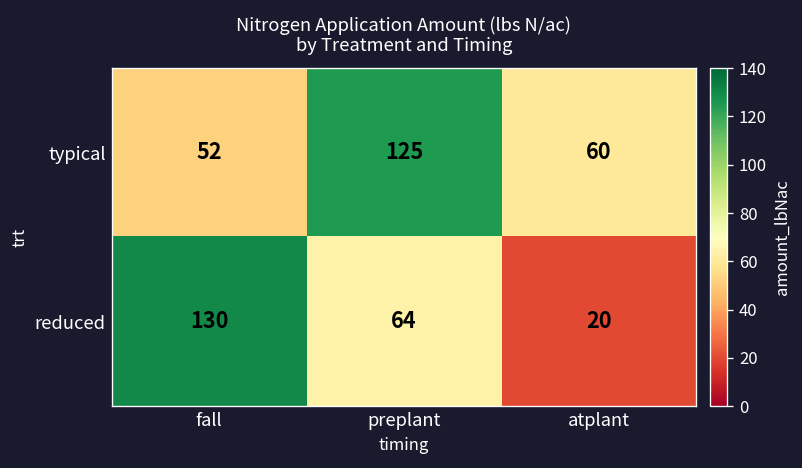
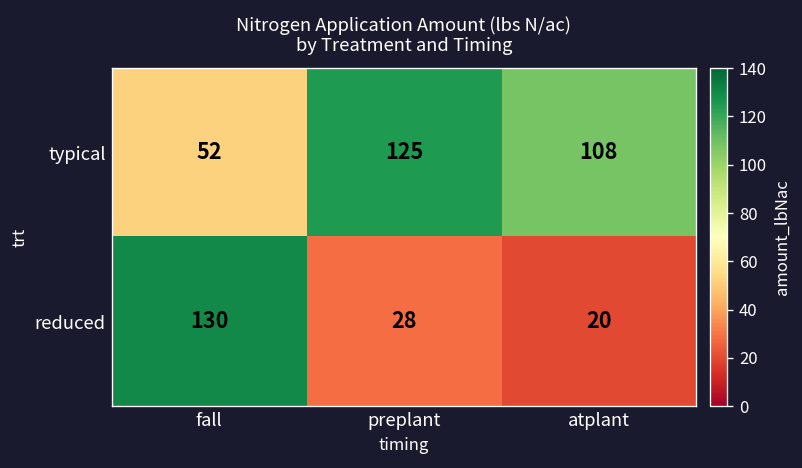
  {
    "typical": {
      "fall": 52,
      "preplant": 125,
-     "atplant": 60
+     "atplant": 108
    },
    "reduced": {
      "fall": 130,
-     "preplant": 64,
+     "preplant": 28,
      "atplant": 20
    }
  }
